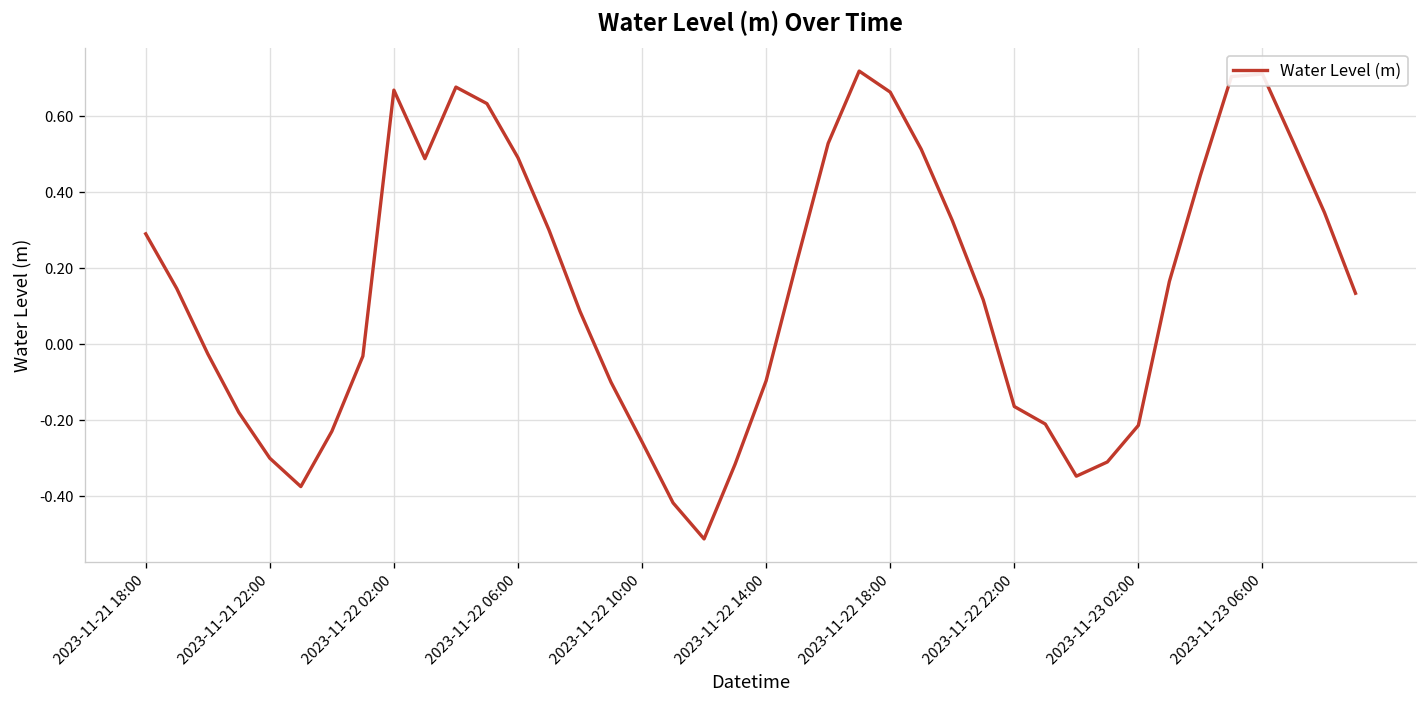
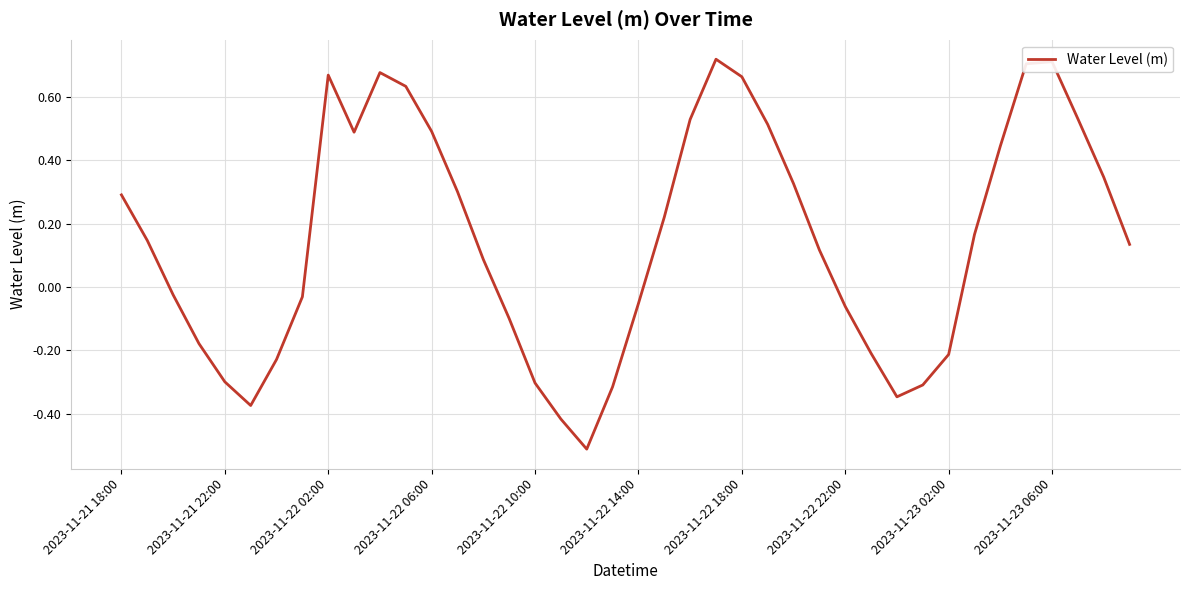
  {
    "2023-11-21 18:00": 0.29,
    "2023-11-21 22:00": -0.30,
    "2023-11-22 02:00": 0.67,
    "2023-11-22 06:00": 0.49,
-   "2023-11-22 10:00": -0.26,
-   "2023-11-22 14:00": -0.10,
+   "2023-11-22 10:00": -0.30,
+   "2023-11-22 14:00": -0.05,
    "2023-11-22 18:00": 0.66,
-   "2023-11-22 22:00": -0.16,
+   "2023-11-22 22:00": -0.06,
    "2023-11-23 02:00": -0.21
  }
